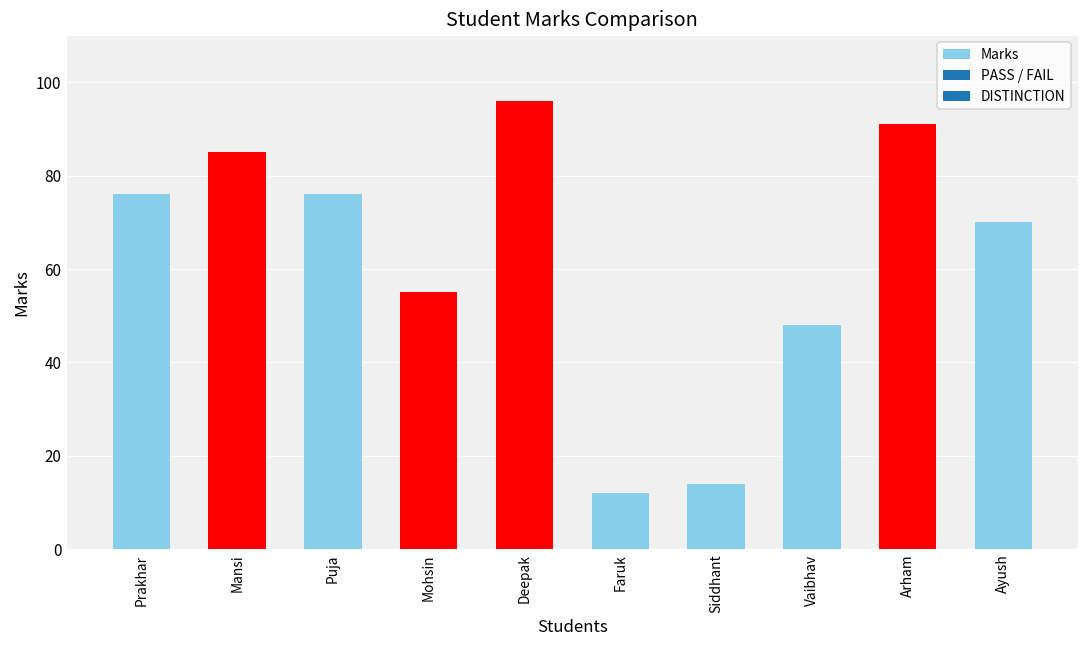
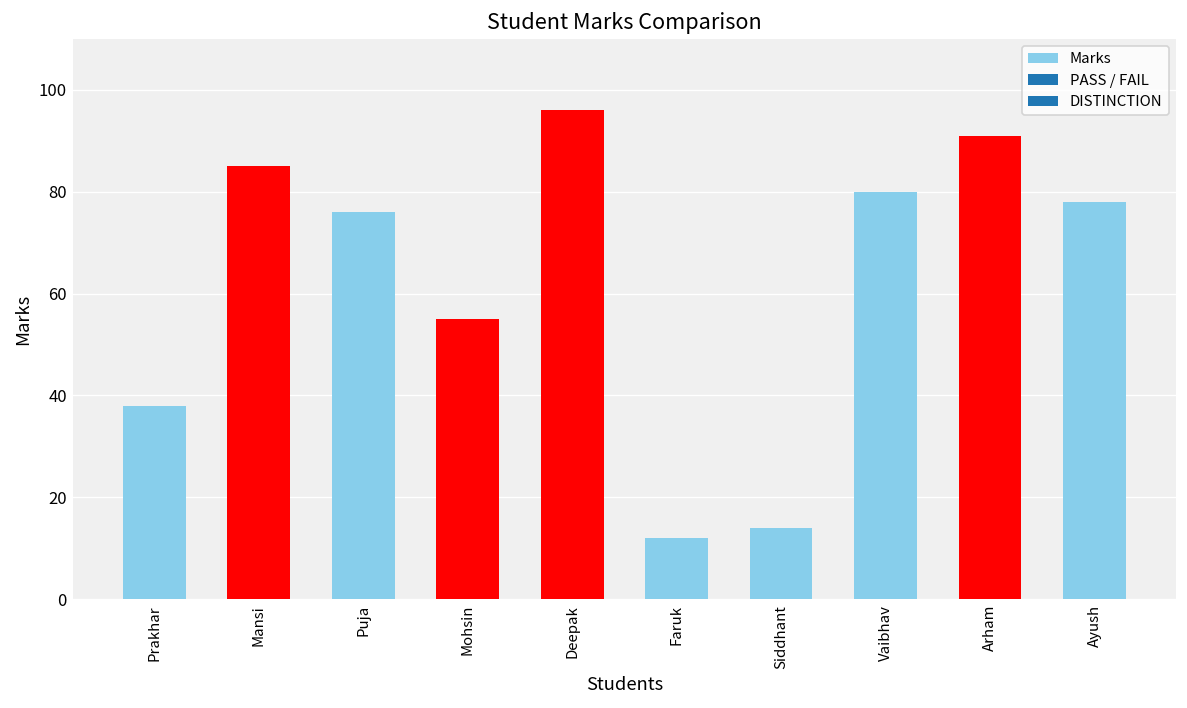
  {
-   "Prakhar": 76,
+   "Prakhar": 38,
    "Mansi": 85,
    "Puja": 76,
    "Mohsin": 55,
    "Deepak": 96,
    "Faruk": 12,
    "Siddhant": 14,
-   "Vaibhav": 48,
+   "Vaibhav": 80,
    "Arham": 91,
-   "Ayush": 70
+   "Ayush": 78
  }
